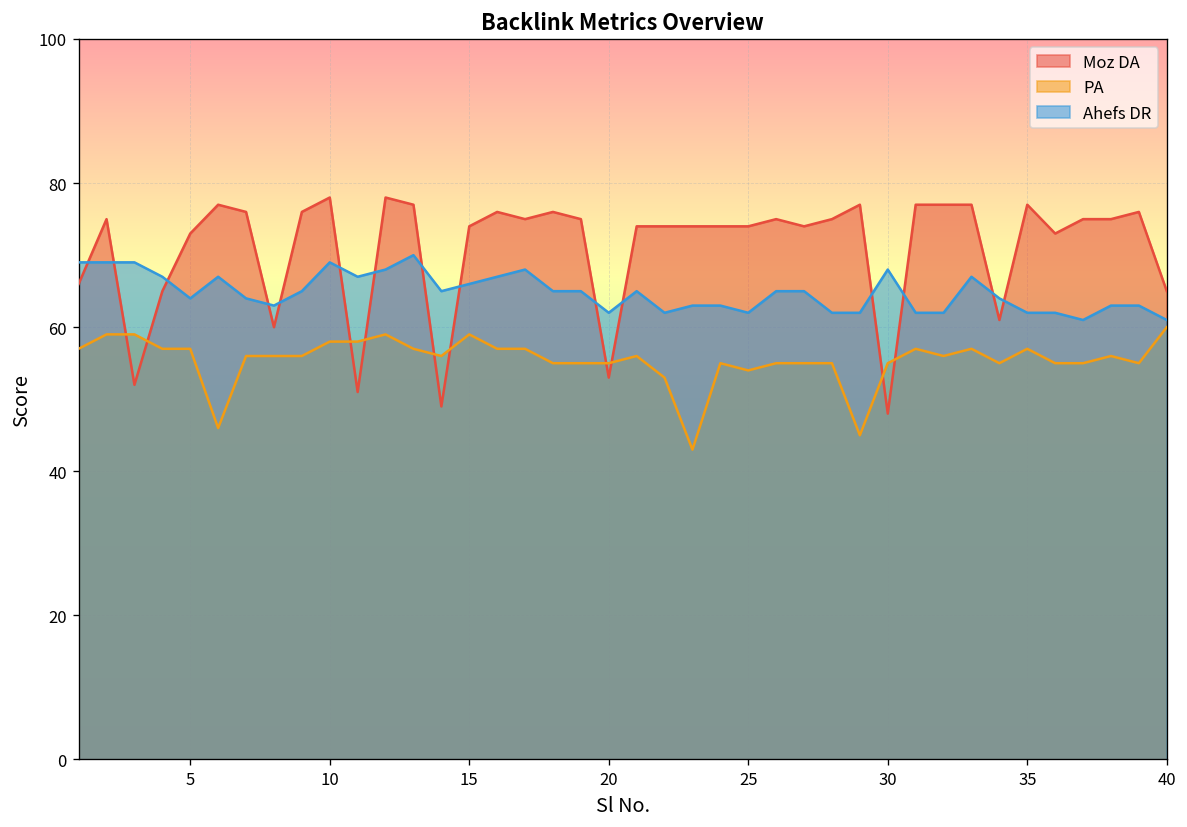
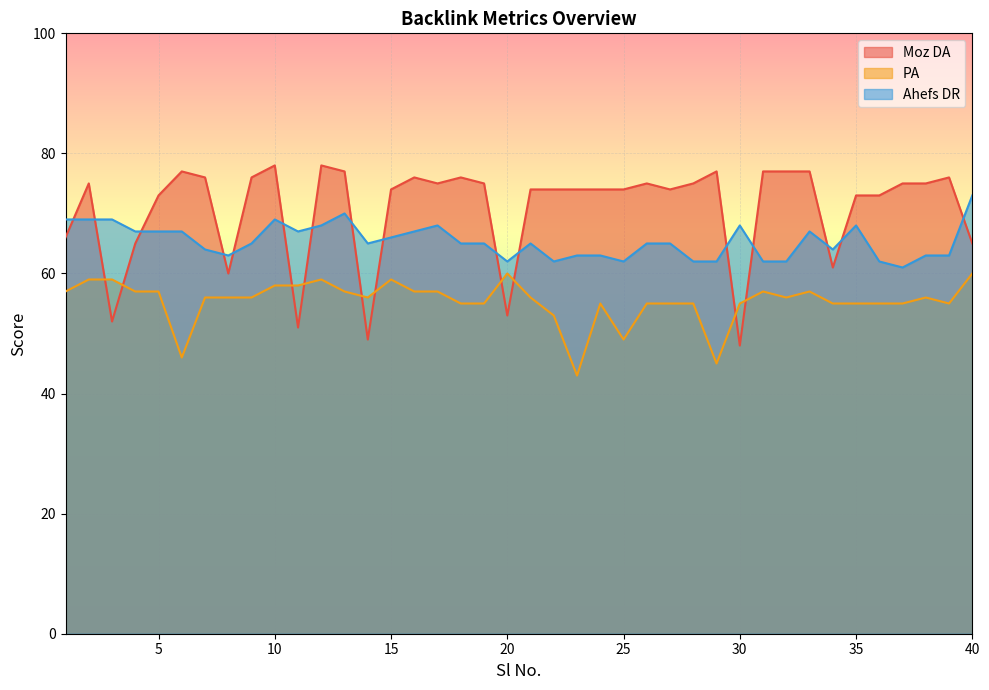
  {
    "Moz DA": {
      "5": 73,
      "10": 78,
      "15": 74,
      "20": 53,
      "25": 74,
      "30": 48,
-     "35": 77,
+     "35": 73,
      "40": 65
    },
    "PA": {
      "5": 57,
      "10": 58,
      "15": 59,
-     "20": 55,
-     "25": 54,
+     "20": 60,
+     "25": 49,
      "30": 55,
-     "35": 57,
+     "35": 55,
      "40": 60
    },
    "Ahefs DR": {
-     "5": 64,
+     "5": 67,
      "10": 69,
      "15": 66,
      "20": 62,
      "25": 62,
      "30": 68,
-     "35": 62,
-     "40": 61
+     "35": 68,
+     "40": 73
    }
  }
